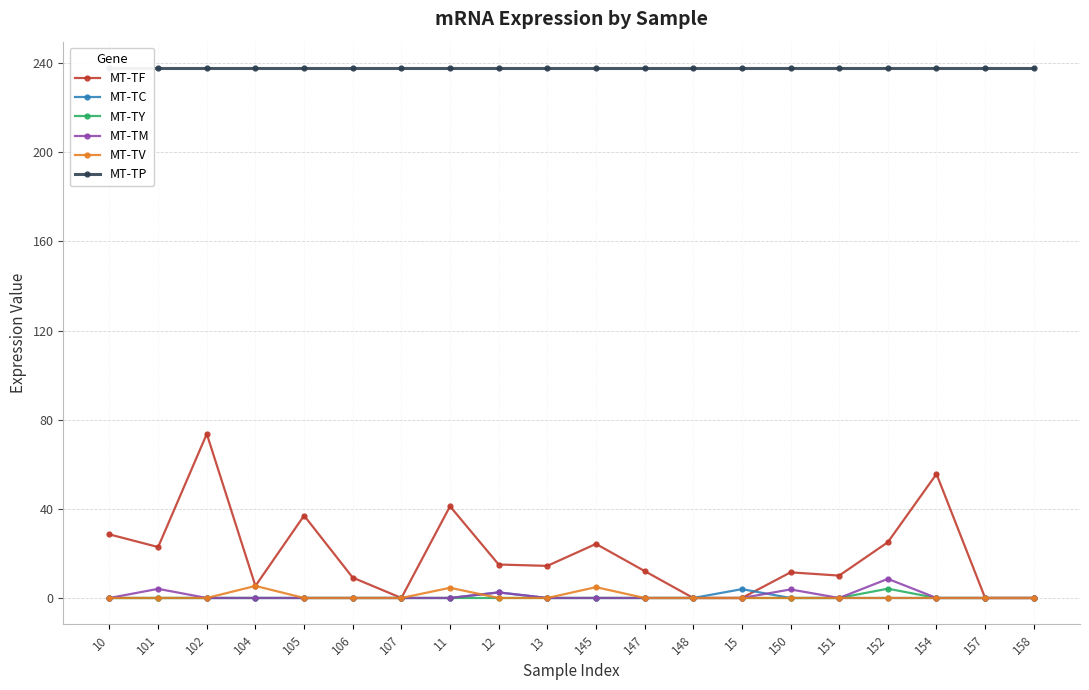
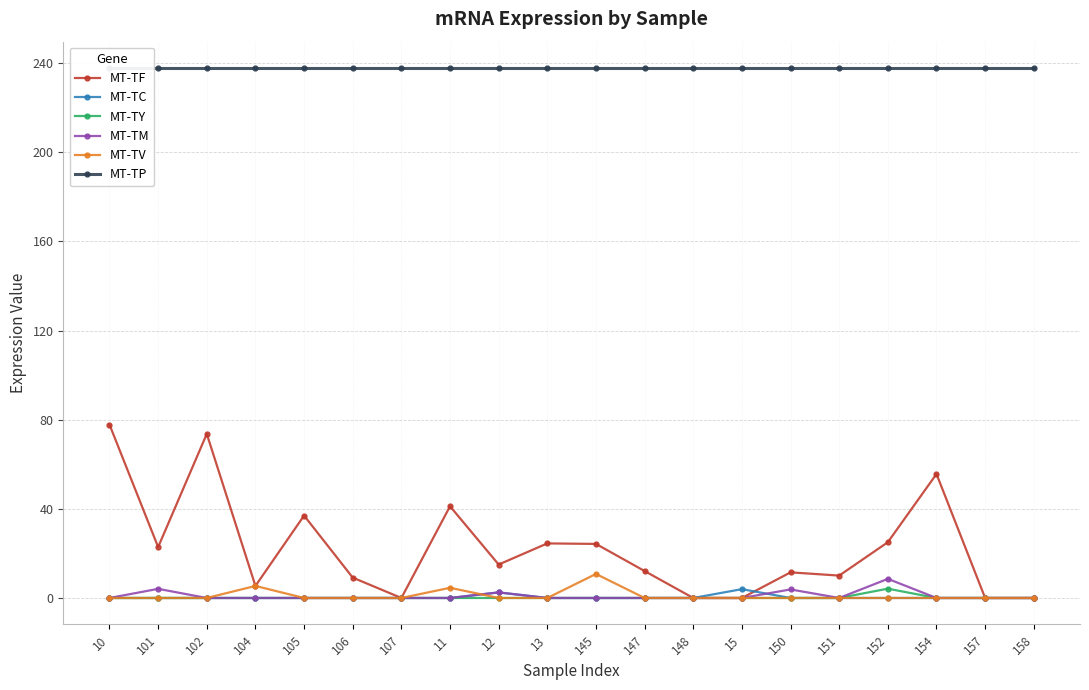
  {
    "MT-TF": {
-     "10": 29,
+     "10": 78,
      "101": 23,
      "102": 74,
      "105": 37,
      "106": 9,
      "11": 41,
      "12": 15,
-     "13": 14,
+     "13": 24,
      "145": 24,
      "147": 12,
      "150": 12,
      "151": 10,
      "152": 25,
      "154": 56
    },
    "MT-TC": {
      "15": 4
    },
    "MT-TY": {
      "152": 4
    },
    "MT-TM": {
      "101": 4,
      "150": 4,
      "152": 9
    },
    "MT-TV": {
      "11": 5,
-     "145": 5
+     "145": 11
    },
    "MT-TP": {
      "101": 238,
      "102": 238,
      "104": 238,
      "105": 238,
      "106": 238,
      "107": 238,
      "11": 238,
      "12": 238,
      "13": 238,
      "145": 238,
      "147": 238,
      "148": 238,
      "15": 238,
      "150": 238,
      "151": 238,
      "152": 238,
      "154": 238,
      "157": 238,
      "158": 238
    }
  }
